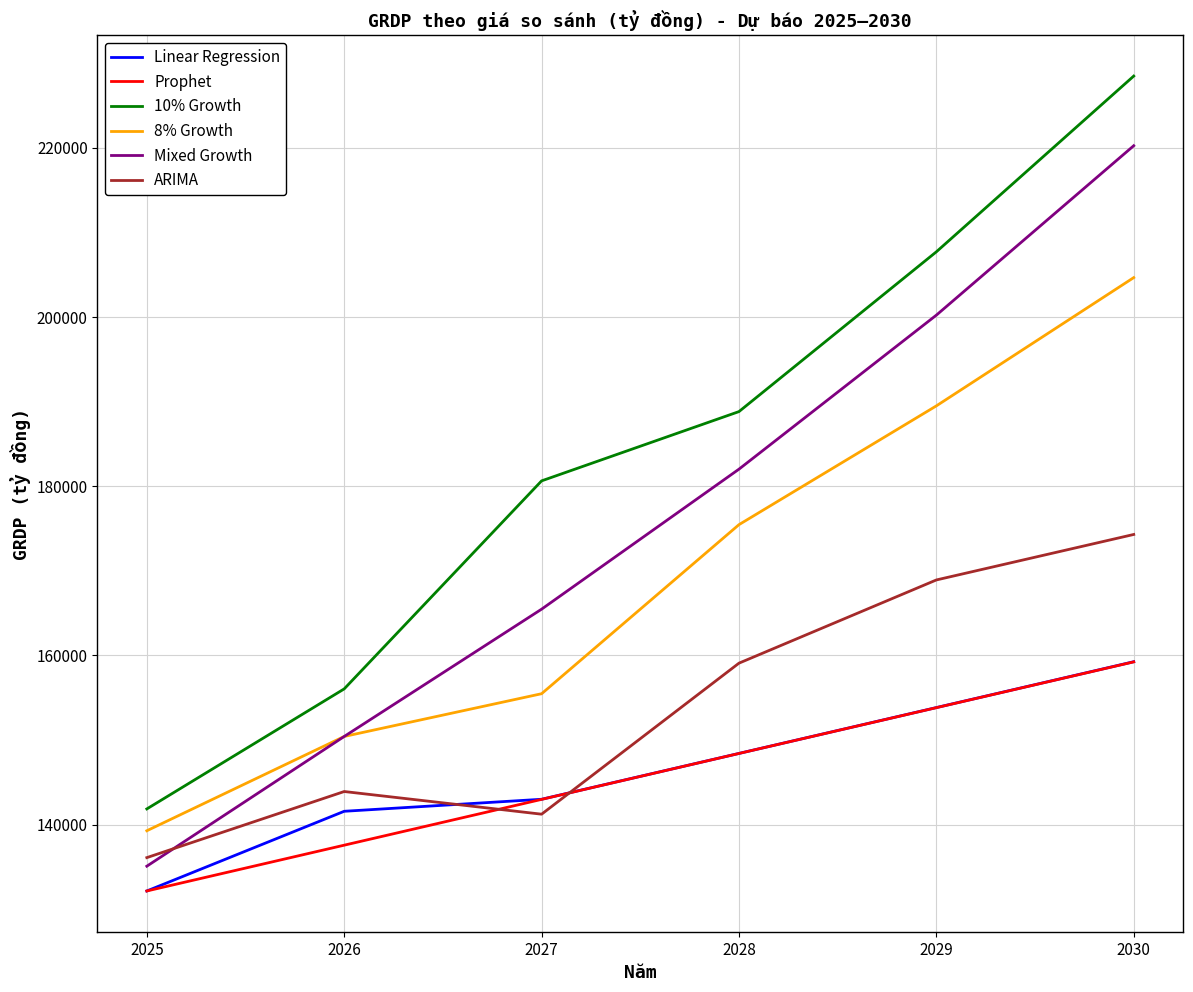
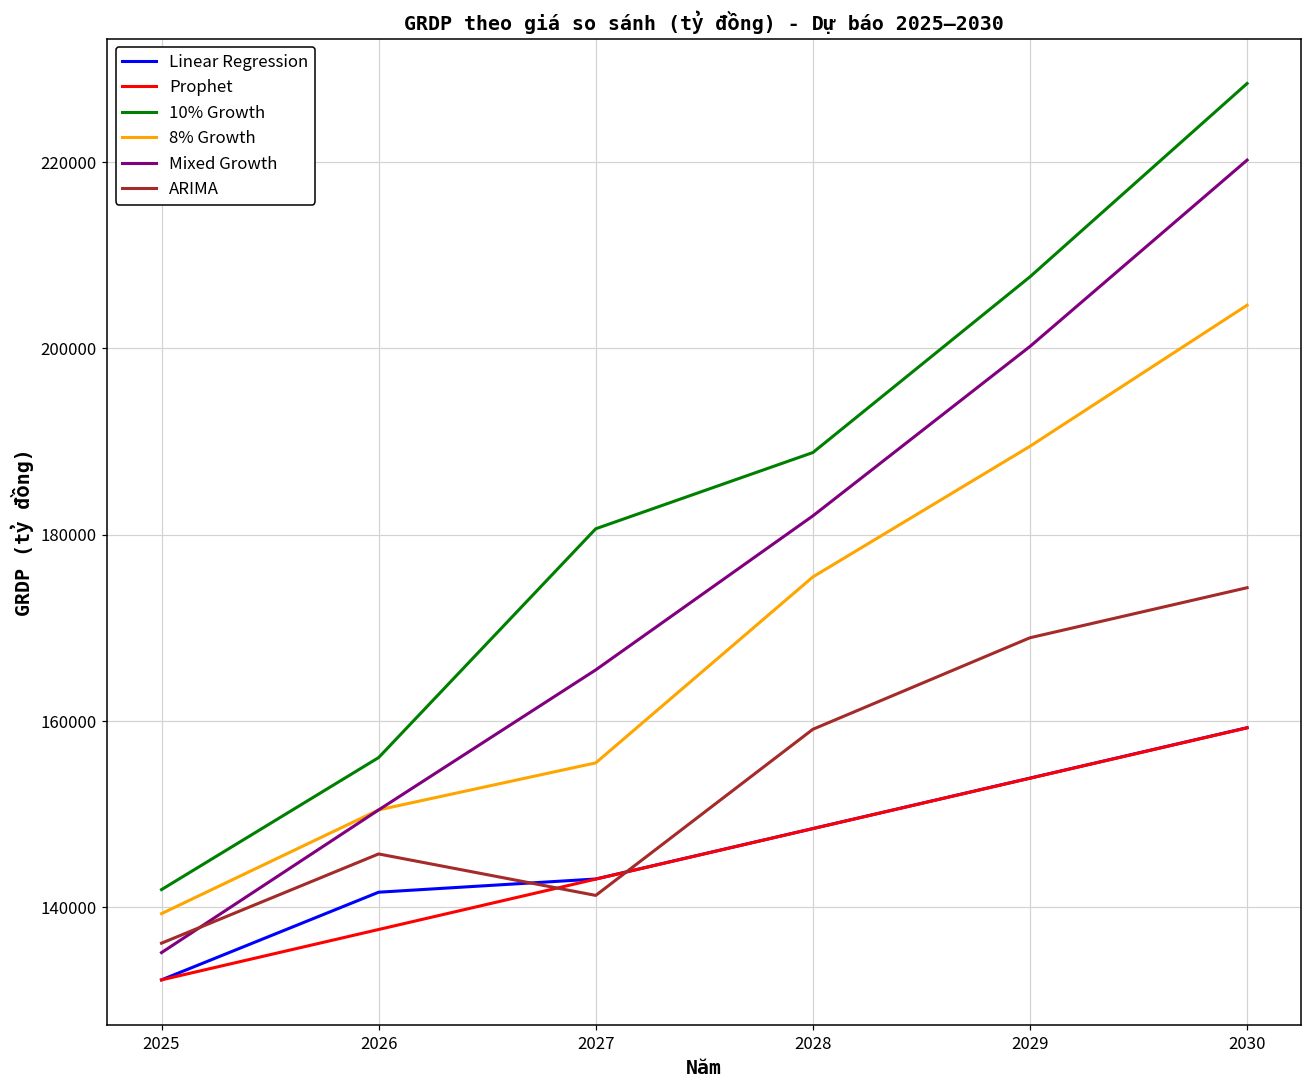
  {
    "Linear Regression": {
      "2026": 142000
    },
    "Prophet": {
      "2026": 138000
    },
    "10% Growth": {
      "2025": 142000,
      "2026": 156000,
      "2027": 181000,
      "2028": 189000,
      "2029": 208000,
      "2030": 228000
    },
    "8% Growth": {
      "2025": 139000,
      "2027": 155000,
      "2028": 175000,
      "2029": 189000,
      "2030": 205000
    },
    "Mixed Growth": {
      "2025": 135000,
      "2027": 165000,
      "2028": 182000,
      "2029": 200000,
      "2030": 220000
    },
    "ARIMA": {
      "2025": 136000,
-     "2026": 144000,
+     "2026": 146000,
      "2027": 141000,
      "2028": 159000,
      "2029": 169000,
      "2030": 174000
    }
  }
